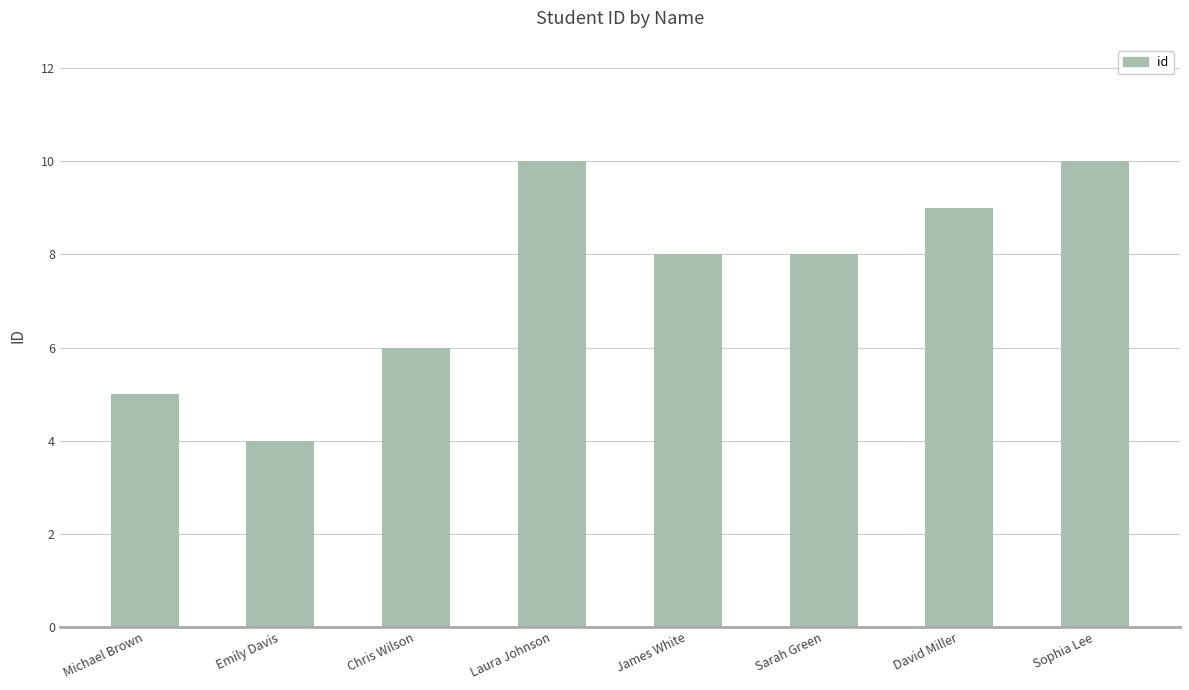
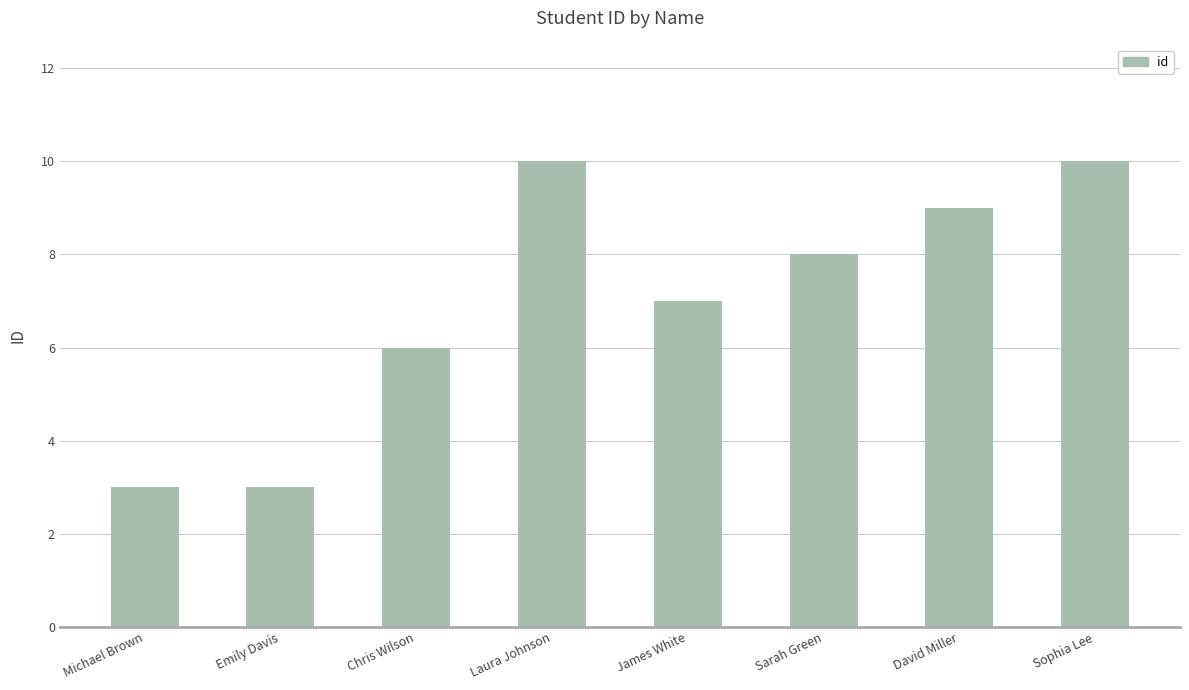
  {
-   "Michael Brown": 5,
-   "Emily Davis": 4,
+   "Michael Brown": 3,
+   "Emily Davis": 3,
    "Chris Wilson": 6,
    "Laura Johnson": 10,
-   "James White": 8,
+   "James White": 7,
    "Sarah Green": 8,
    "David Miller": 9,
    "Sophia Lee": 10
  }
